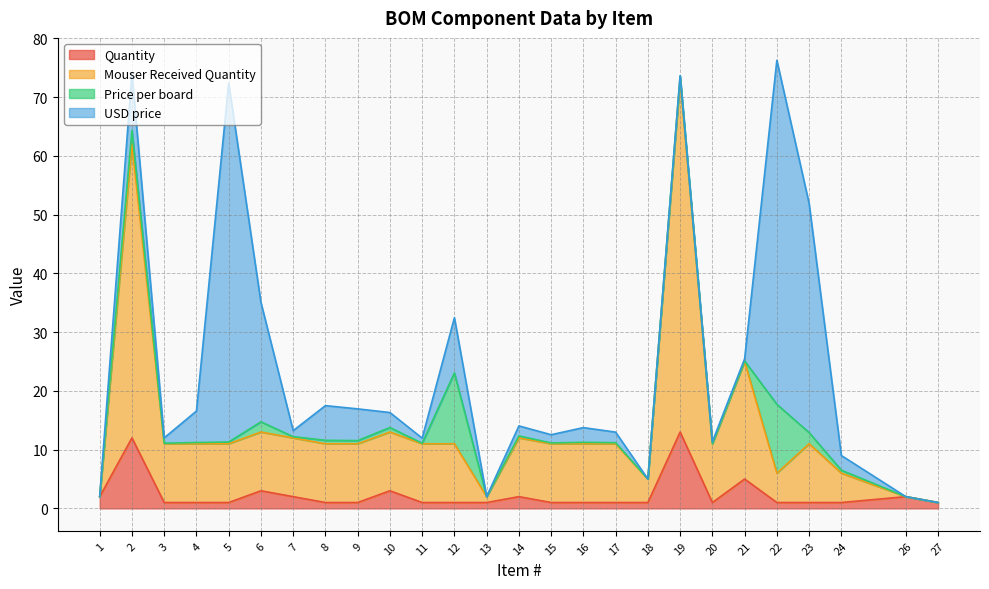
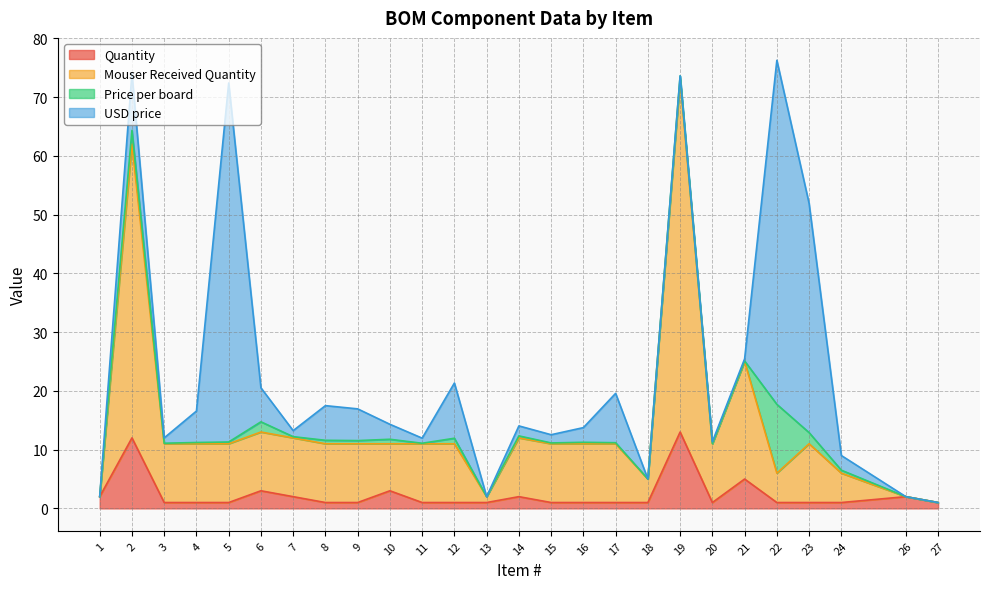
  {
    "Quantity": {
      "2": 12,
      "3": 1,
      "4": 1,
      "5": 1,
      "6": 3,
      "7": 2,
      "8": 1,
      "9": 1,
      "10": 3,
      "11": 1,
      "12": 1,
      "13": 1,
      "14": 2,
      "15": 1,
      "16": 1,
      "17": 1,
      "18": 1,
      "19": 13,
      "20": 1,
      "21": 5,
      "22": 1,
      "23": 1,
      "24": 1
    },
    "Mouser Received Quantity": {
      "2": 50,
      "6": 10,
      "8": 10,
      "9": 10,
-     "10": 10,
+     "10": 8,
      "12": 10,
      "19": 60,
      "22": 5,
      "23": 10,
      "24": 5
    },
    "Price per board": {
      "2": 2,
      "6": 2,
      "8": 1,
      "9": 1,
      "10": 1,
-     "12": 12,
+     "12": 1,
      "22": 12,
      "23": 2,
      "24": 1
    },
    "USD price": {
      "3": 1,
      "4": 5,
-     "6": 20,
+     "6": 6,
      "7": 1,
      "8": 6,
      "9": 5,
      "10": 3,
      "11": 1,
      "12": 9,
      "14": 2,
      "15": 1,
      "16": 3,
-     "17": 2,
+     "17": 8,
      "22": 59,
      "23": 39,
      "24": 3
    }
  }
